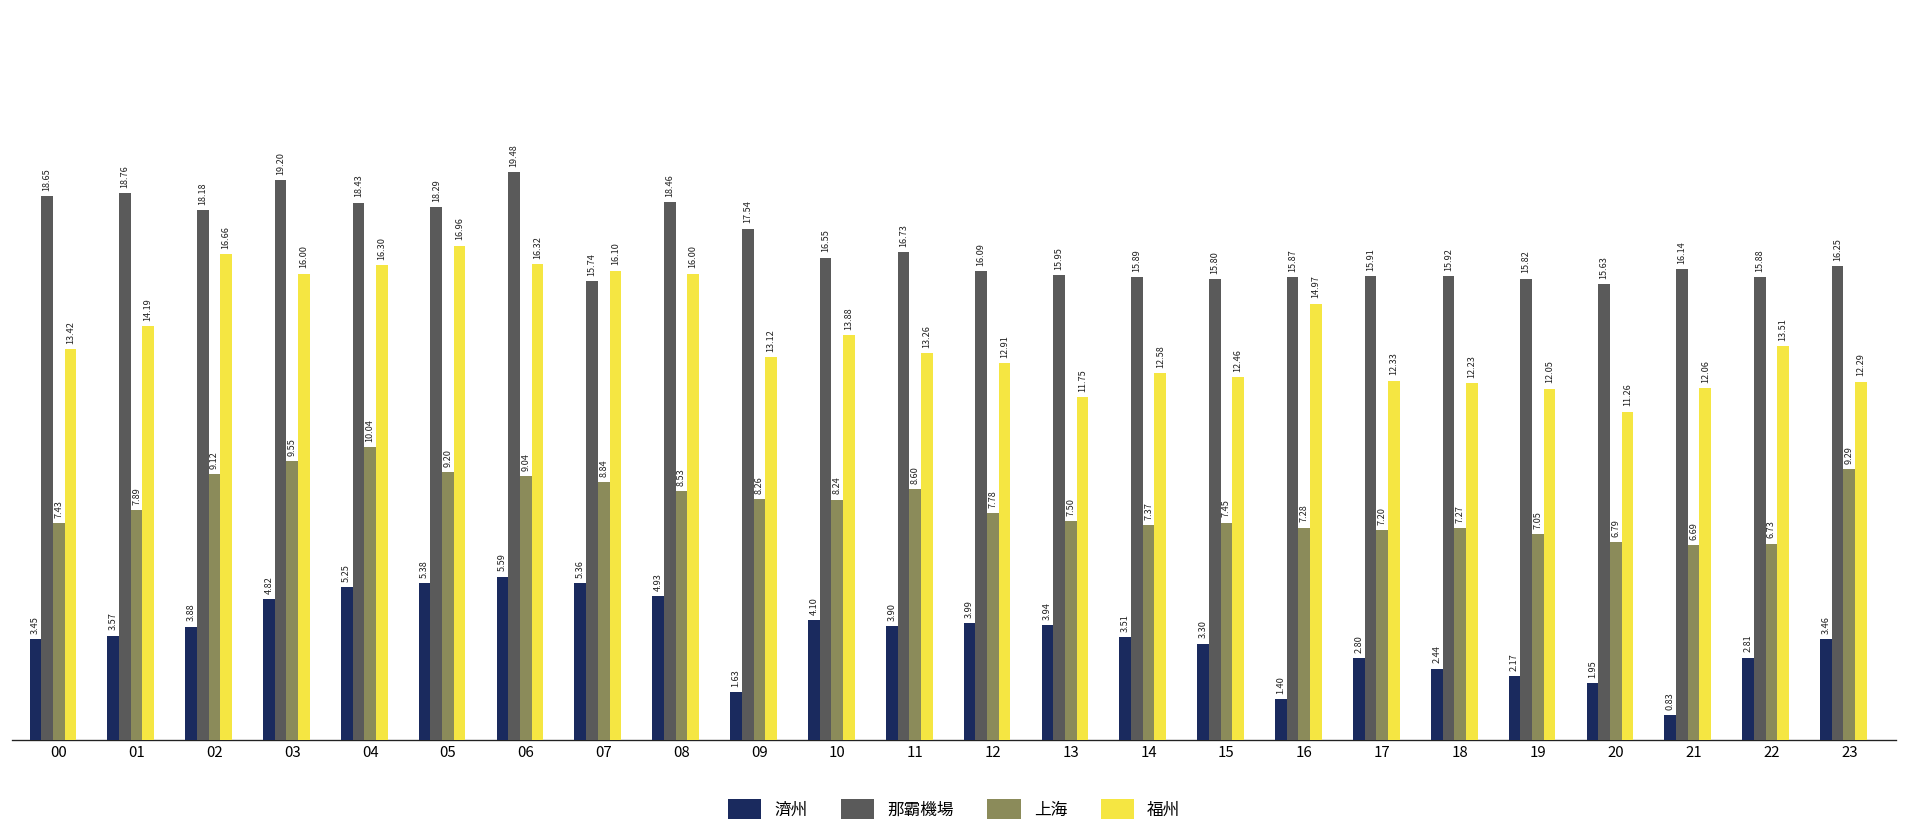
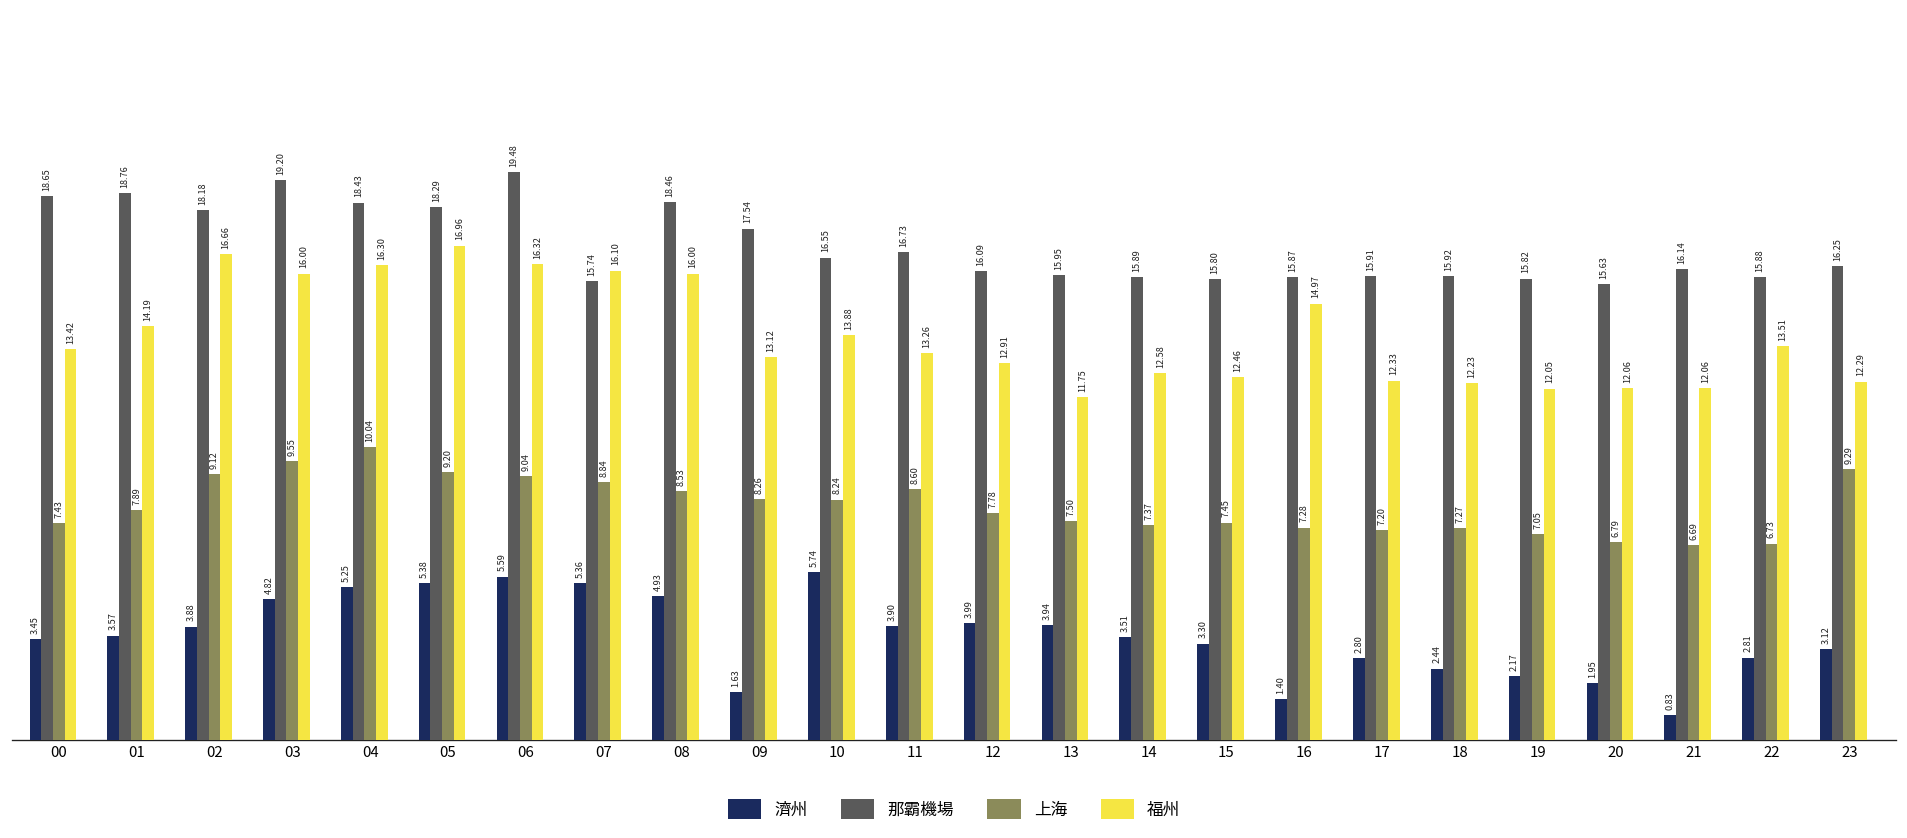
  {
    "濟州": {
      "00": 3.45,
      "01": 3.57,
      "02": 3.88,
      "03": 4.82,
      "04": 5.25,
      "05": 5.38,
      "06": 5.59,
      "07": 5.36,
      "08": 4.93,
      "09": 1.63,
-     "10": 4.10,
+     "10": 5.74,
      "11": 3.90,
      "12": 3.99,
      "13": 3.94,
      "14": 3.51,
      "15": 3.30,
      "16": 1.40,
      "17": 2.80,
      "18": 2.44,
      "19": 2.17,
      "20": 1.95,
      "21": 0.83,
      "22": 2.81,
-     "23": 3.46
+     "23": 3.12
    },
    "那霸機場": {
      "00": 18.65,
      "01": 18.76,
      "02": 18.18,
      "03": 19.20,
      "04": 18.43,
      "05": 18.29,
      "06": 19.48,
      "07": 15.74,
      "08": 18.46,
      "09": 17.54,
      "10": 16.55,
      "11": 16.73,
      "12": 16.09,
      "13": 15.95,
      "14": 15.89,
      "15": 15.80,
      "16": 15.87,
      "17": 15.91,
      "18": 15.92,
      "19": 15.82,
      "20": 15.63,
      "21": 16.14,
      "22": 15.88,
      "23": 16.25
    },
    "上海": {
      "00": 7.43,
      "01": 7.89,
      "02": 9.12,
      "03": 9.55,
      "04": 10.04,
      "05": 9.20,
      "06": 9.04,
      "07": 8.84,
      "08": 8.53,
      "09": 8.26,
      "10": 8.24,
      "11": 8.60,
      "12": 7.78,
      "13": 7.50,
      "14": 7.37,
      "15": 7.45,
      "16": 7.28,
      "17": 7.20,
      "18": 7.27,
      "19": 7.05,
      "20": 6.79,
      "21": 6.69,
      "22": 6.73,
      "23": 9.29
    },
    "福州": {
      "00": 13.42,
      "01": 14.19,
      "02": 16.66,
      "03": 16.00,
      "04": 16.30,
      "05": 16.96,
      "06": 16.32,
      "07": 16.10,
      "08": 16.00,
      "09": 13.12,
      "10": 13.88,
      "11": 13.26,
      "12": 12.91,
      "13": 11.75,
      "14": 12.58,
      "15": 12.46,
      "16": 14.97,
      "17": 12.33,
      "18": 12.23,
      "19": 12.05,
-     "20": 11.26,
+     "20": 12.06,
      "21": 12.06,
      "22": 13.51,
      "23": 12.29
    }
  }
